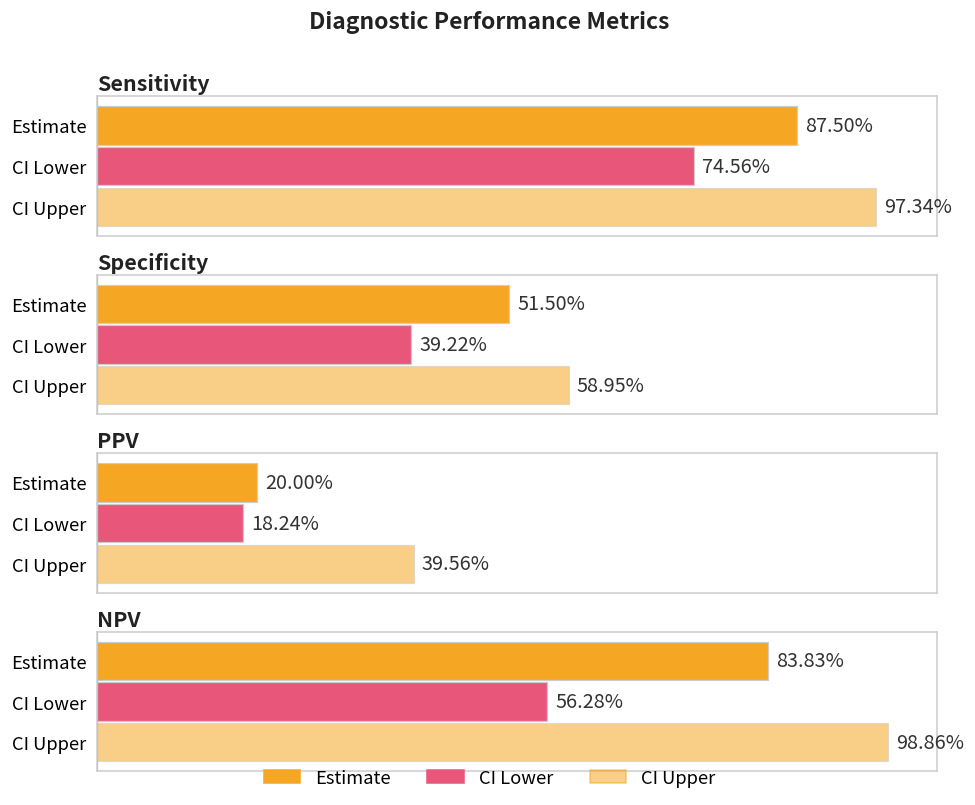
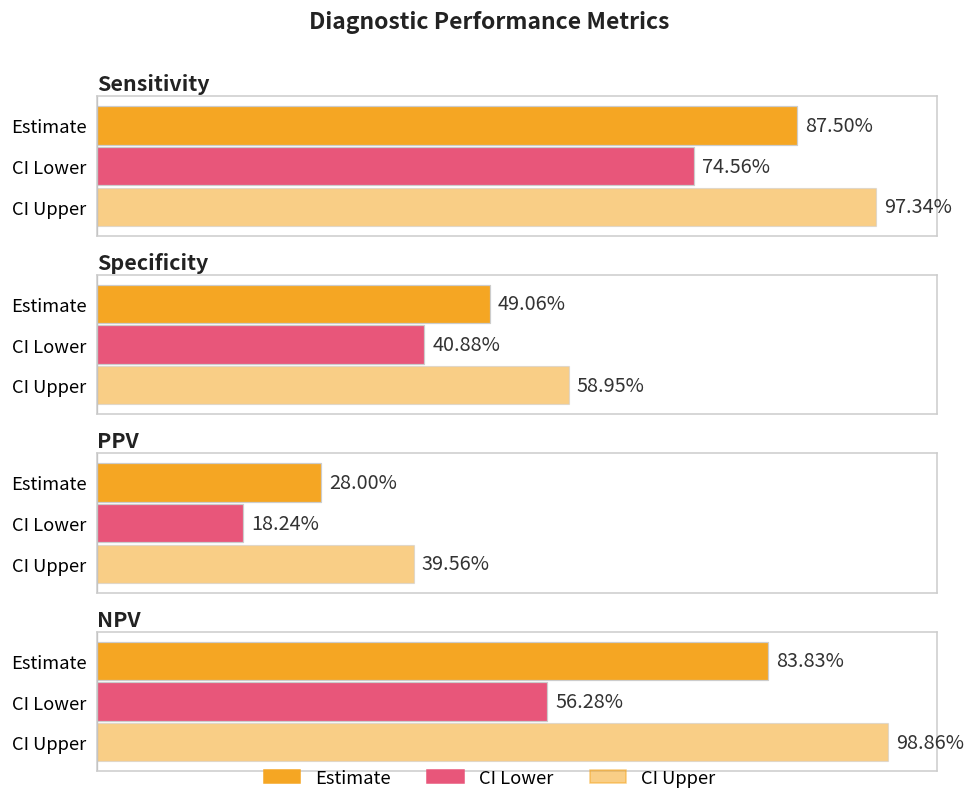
  {
    "Sensitivity": {
      "Estimate": "87.50%",
      "CI Lower": "74.56%",
      "CI Upper": "97.34%"
    },
    "Specificity": {
-     "Estimate": "51.50%",
-     "CI Lower": "39.22%",
+     "Estimate": "49.06%",
+     "CI Lower": "40.88%",
      "CI Upper": "58.95%"
    },
    "PPV": {
-     "Estimate": "20.00%",
+     "Estimate": "28.00%",
      "CI Lower": "18.24%",
      "CI Upper": "39.56%"
    },
    "NPV": {
      "Estimate": "83.83%",
      "CI Lower": "56.28%",
      "CI Upper": "98.86%"
    }
  }
